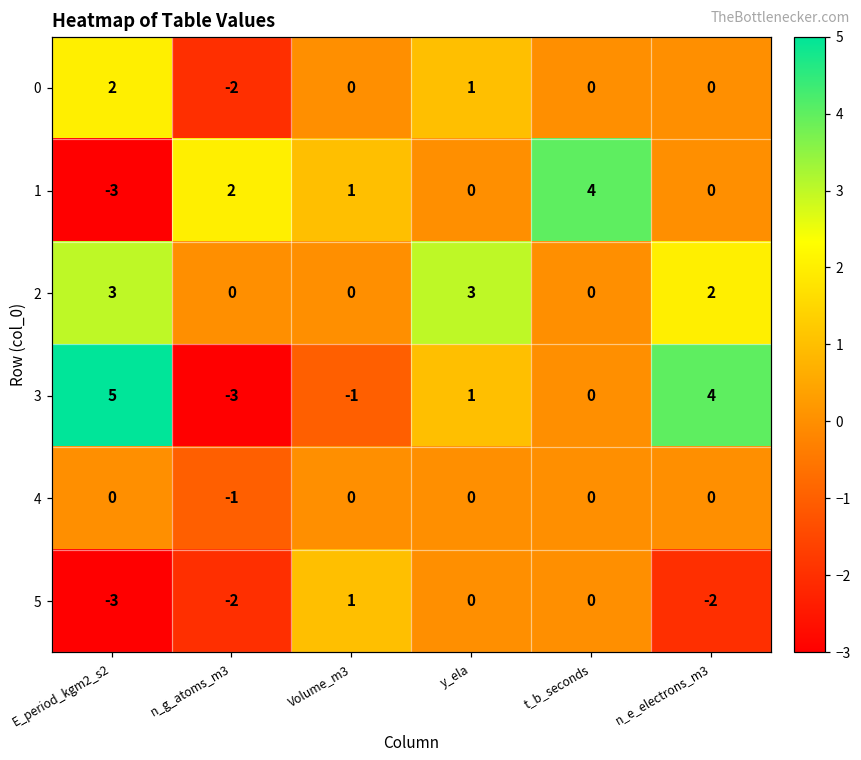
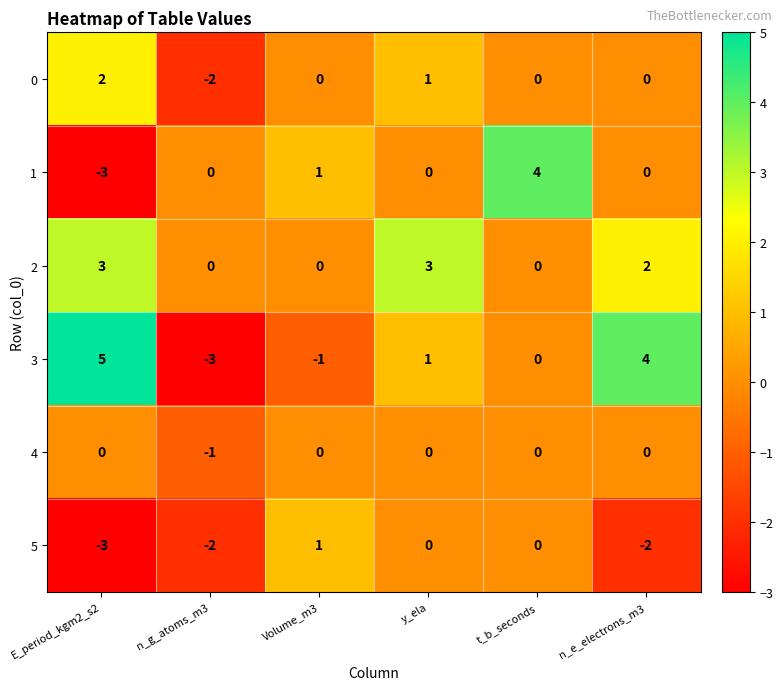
  {
    "0": {
      "E_period_kgm2_s2": 2,
      "n_g_atoms_m3": -2,
      "Volume_m3": 0,
      "y_ela": 1,
      "t_b_seconds": 0,
      "n_e_electrons_m3": 0
    },
    "1": {
      "E_period_kgm2_s2": -3,
-     "n_g_atoms_m3": 2,
+     "n_g_atoms_m3": 0,
      "Volume_m3": 1,
      "y_ela": 0,
      "t_b_seconds": 4,
      "n_e_electrons_m3": 0
    },
    "2": {
      "E_period_kgm2_s2": 3,
      "n_g_atoms_m3": 0,
      "Volume_m3": 0,
      "y_ela": 3,
      "t_b_seconds": 0,
      "n_e_electrons_m3": 2
    },
    "3": {
      "E_period_kgm2_s2": 5,
      "n_g_atoms_m3": -3,
      "Volume_m3": -1,
      "y_ela": 1,
      "t_b_seconds": 0,
      "n_e_electrons_m3": 4
    },
    "4": {
      "E_period_kgm2_s2": 0,
      "n_g_atoms_m3": -1,
      "Volume_m3": 0,
      "y_ela": 0,
      "t_b_seconds": 0,
      "n_e_electrons_m3": 0
    },
    "5": {
      "E_period_kgm2_s2": -3,
      "n_g_atoms_m3": -2,
      "Volume_m3": 1,
      "y_ela": 0,
      "t_b_seconds": 0,
      "n_e_electrons_m3": -2
    }
  }
